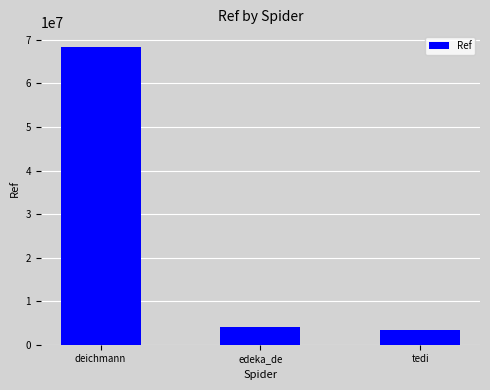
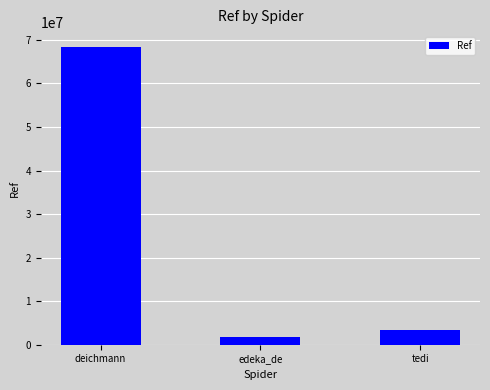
  {
    "deichmann": 68000000,
-   "edeka_de": 4000000,
+   "edeka_de": 2000000,
    "tedi": 3000000
  }
